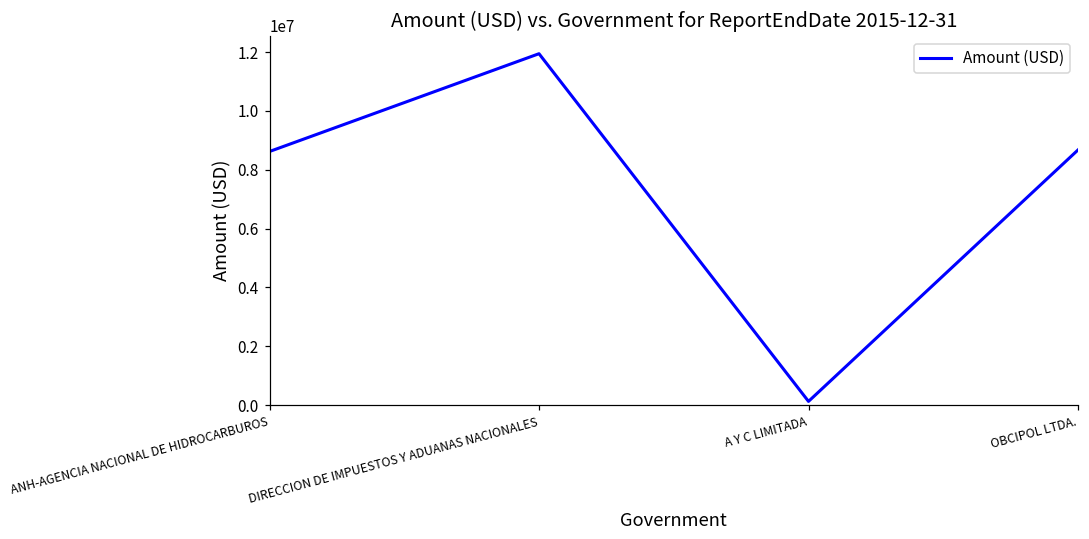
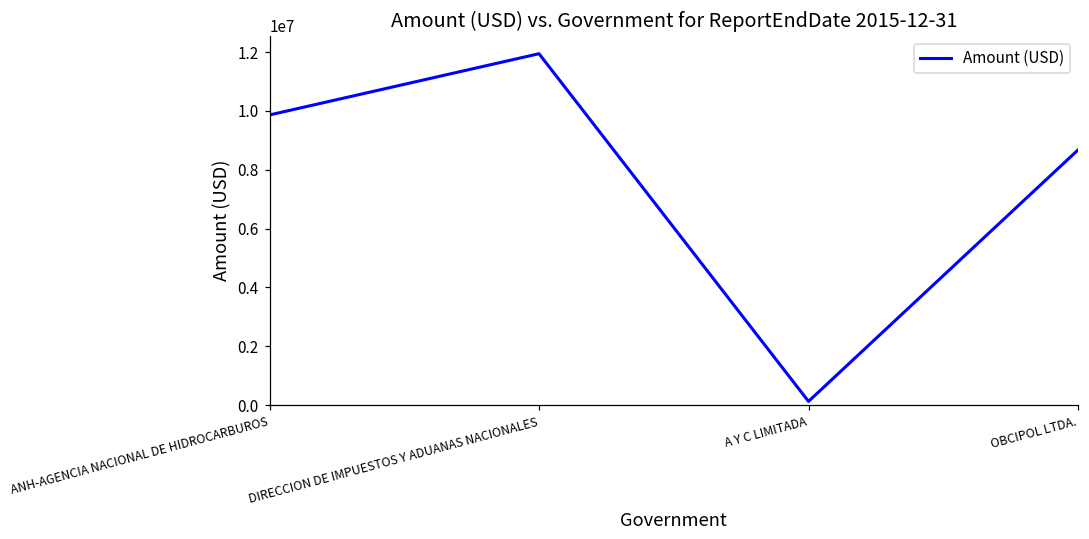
  {
-   "ANH-AGENCIA NACIONAL DE HIDROCARBUROS": 8600000,
+   "ANH-AGENCIA NACIONAL DE HIDROCARBUROS": 9900000,
    "DIRECCION DE IMPUESTOS Y ADUANAS NACIONALES": 11900000,
    "A Y C LIMITADA": 100000,
    "OBCIPOL LTDA.": 8700000
  }
